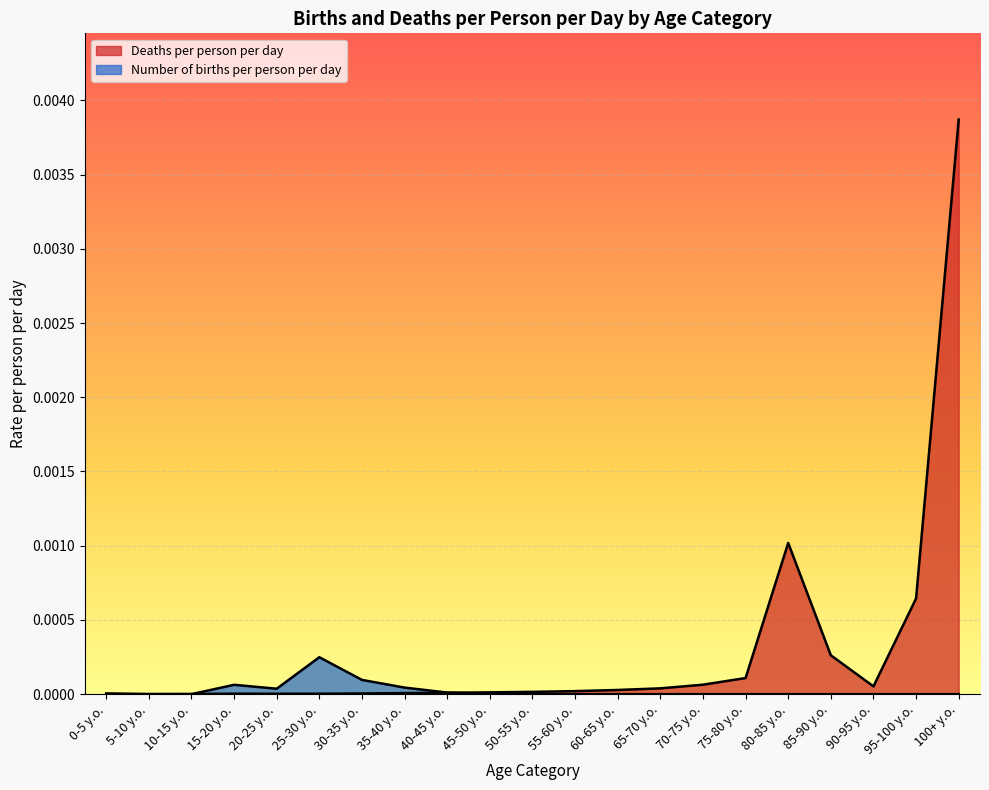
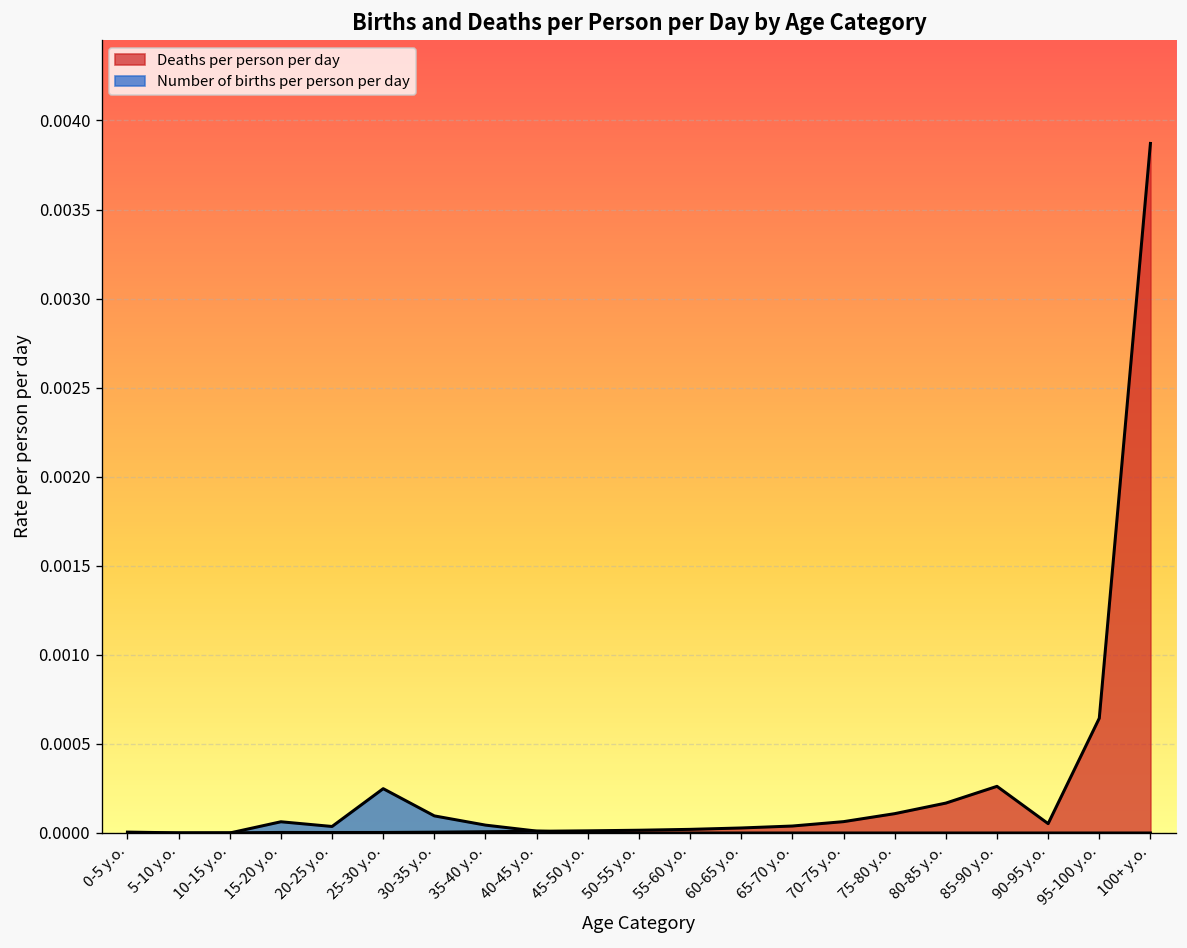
  {
    "Deaths per person per day": {
      "15-20 y.o.": 0.00000,
      "20-25 y.o.": 0.00000,
      "25-30 y.o.": 0.00000,
      "30-35 y.o.": 0.00000,
      "35-40 y.o.": 0.00001,
      "55-60 y.o.": 0.00002,
      "60-65 y.o.": 0.00003,
      "65-70 y.o.": 0.00004,
      "70-75 y.o.": 0.00006,
      "75-80 y.o.": 0.00011,
-     "80-85 y.o.": 0.00102,
+     "80-85 y.o.": 0.00017,
      "85-90 y.o.": 0.00026,
      "90-95 y.o.": 0.00005,
      "95-100 y.o.": 0.00064,
      "100+ y.o.": 0.00387
    },
    "Number of births per person per day": {
      "15-20 y.o.": 0.00006,
      "20-25 y.o.": 0.00004,
      "25-30 y.o.": 0.00025,
      "30-35 y.o.": 0.00010,
      "35-40 y.o.": 0.00004,
      "55-60 y.o.": 0.00000,
      "60-65 y.o.": 0.00000,
      "65-70 y.o.": 0.00000,
      "70-75 y.o.": 0.00000,
      "75-80 y.o.": 0.00000,
      "80-85 y.o.": 0.00000,
      "85-90 y.o.": 0.00000,
      "90-95 y.o.": 0.00000,
      "95-100 y.o.": 0.00000,
      "100+ y.o.": 0.00000
    }
  }
